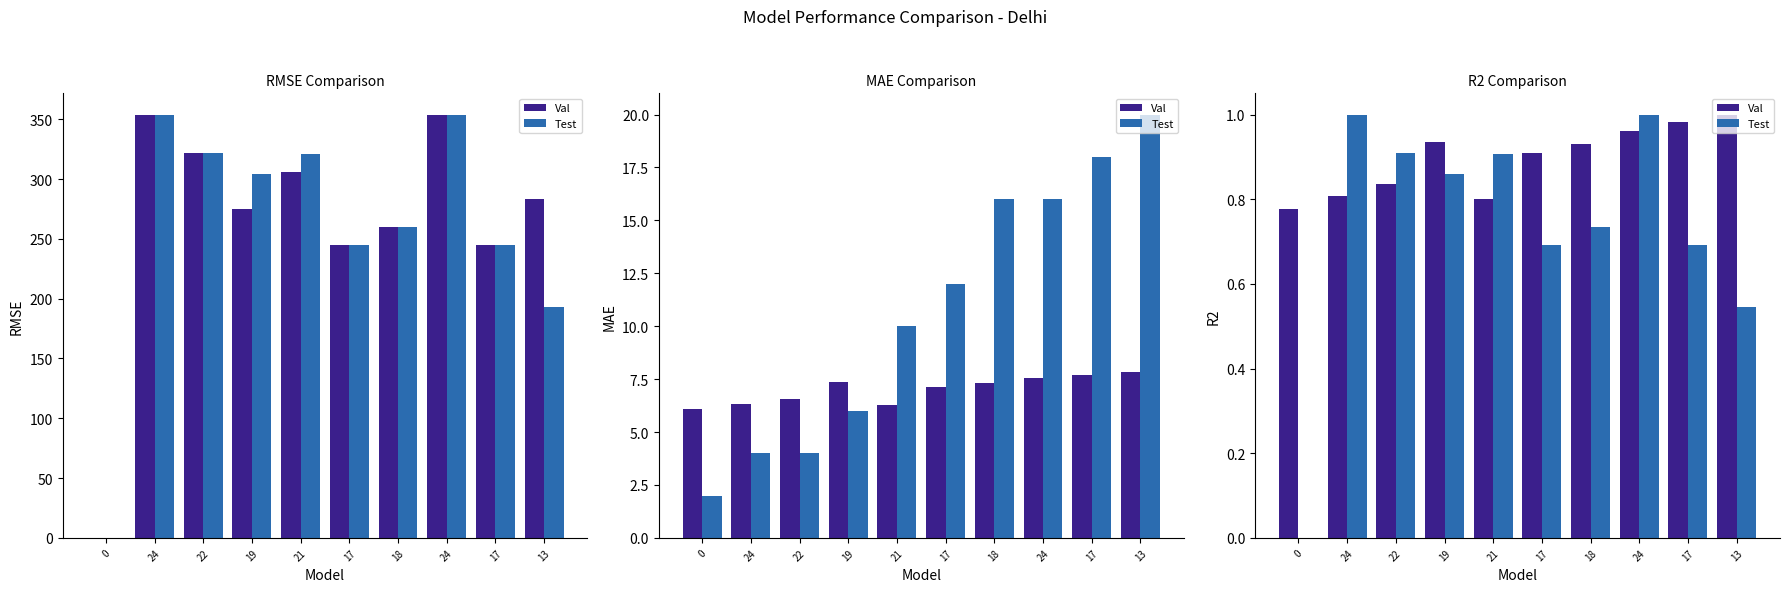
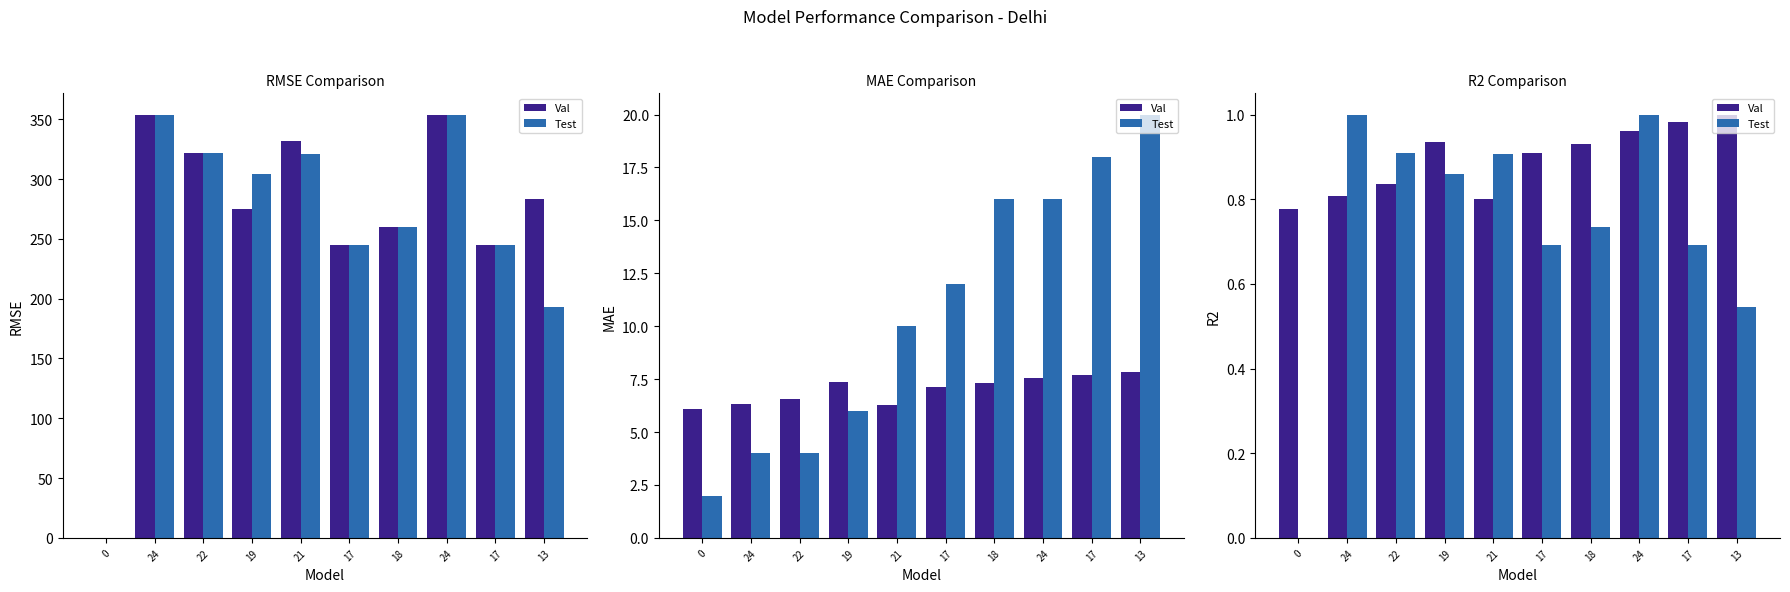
  {
    "RMSE Comparison": {
      "Val": {
        "0": 0,
        "22": 322,
        "19": 275,
-       "21": 306,
+       "21": 332,
        "18": 260,
        "13": 283
      },
      "Test": {
        "0": 0,
        "22": 322,
        "19": 304,
        "21": 321,
        "18": 260,
        "13": 193
      }
    },
    "MAE Comparison": {
      "Val": {
        "0": 6.1,
        "22": 6.6,
        "19": 7.3,
        "21": 6.3,
        "18": 7.3,
        "13": 7.8
      },
      "Test": {
        "0": 2.0,
        "22": 4.0,
        "19": 6.0,
        "21": 10.0,
        "18": 16.0
      }
    },
    "R2 Comparison": {
      "Val": {
        "0": 0.78,
        "22": 0.84,
        "19": 0.94,
        "21": 0.80,
        "18": 0.93
      },
      "Test": {
        "0": 0.00,
        "22": 0.91,
        "19": 0.86,
        "21": 0.91,
        "18": 0.73,
        "13": 0.55
      }
    }
  }
